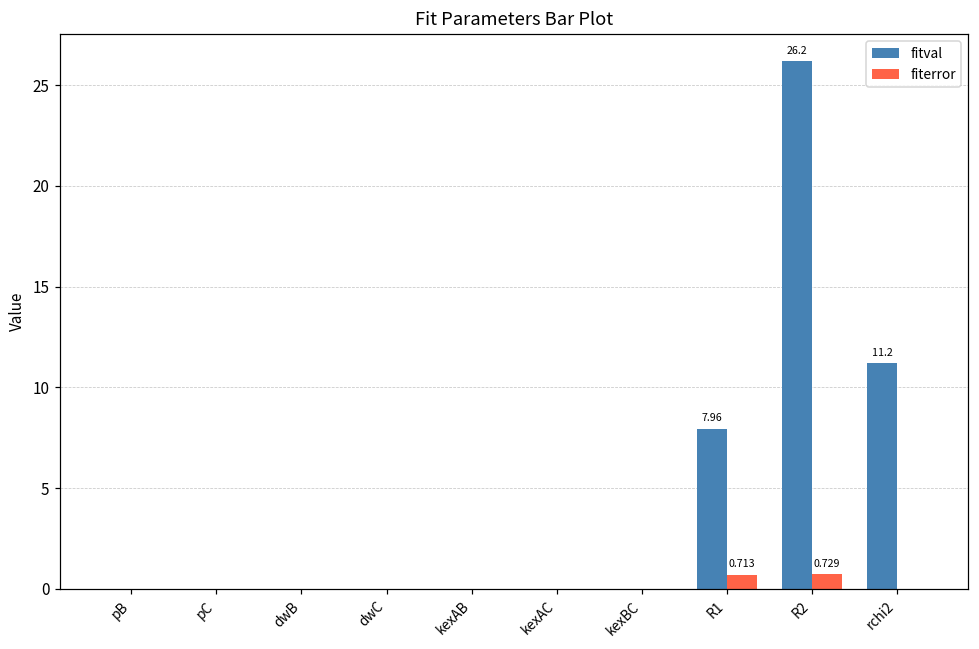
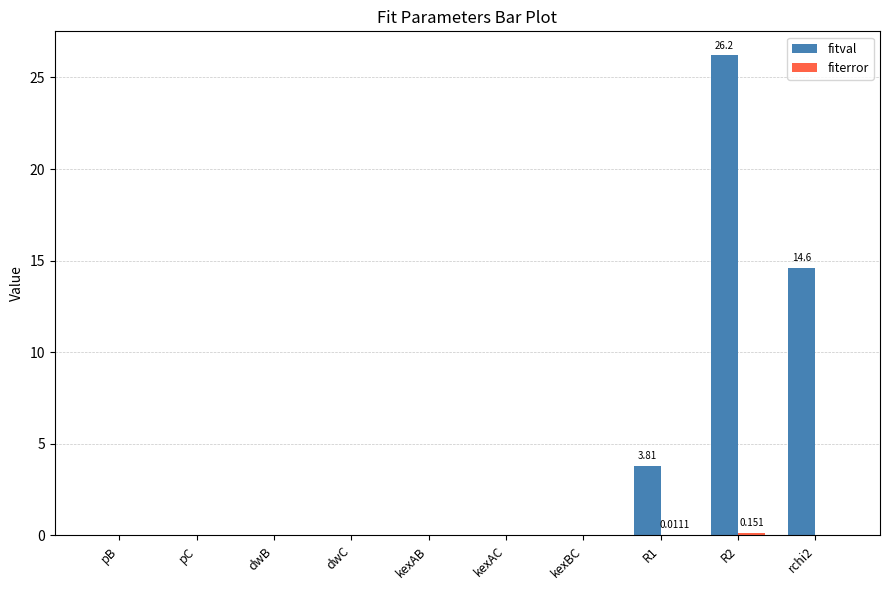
  {
    "fitval": {
-     "R1": 7.96,
+     "R1": 3.81,
      "R2": 26.2,
-     "rchi2": 11.2
+     "rchi2": 14.6
    },
    "fiterror": {
-     "R1": 0.713,
-     "R2": 0.729
+     "R1": 0.0111,
+     "R2": 0.151
    }
  }
